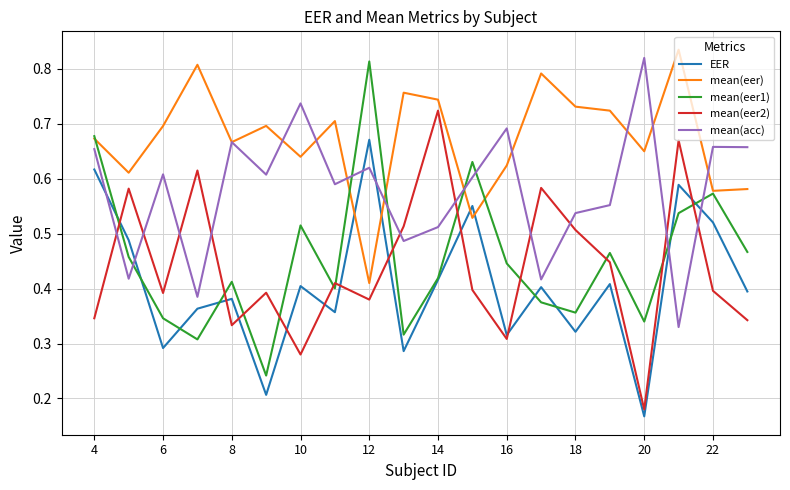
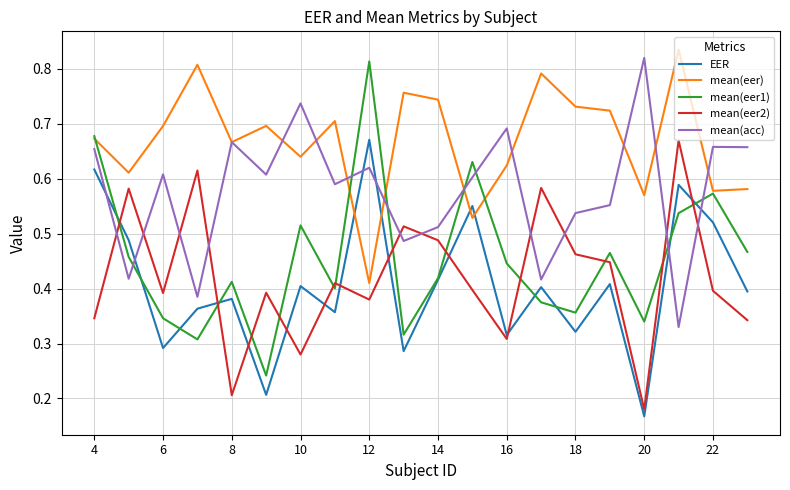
  {
    "EER": {
      "4": 0.62,
      "6": 0.29,
      "8": 0.38,
      "10": 0.40,
      "12": 0.67,
      "16": 0.32,
      "18": 0.32,
      "20": 0.17,
      "22": 0.52
    },
    "mean(eer)": {
      "6": 0.70,
      "10": 0.64,
      "12": 0.41,
      "14": 0.74,
      "16": 0.62,
      "18": 0.73,
-     "20": 0.65,
+     "20": 0.57,
      "22": 0.58
    },
    "mean(eer1)": {
      "6": 0.35,
      "8": 0.41,
      "10": 0.52,
      "12": 0.81,
      "16": 0.45,
      "18": 0.36,
      "20": 0.34,
      "22": 0.57
    },
    "mean(eer2)": {
      "4": 0.35,
      "6": 0.39,
-     "8": 0.33,
+     "8": 0.21,
      "10": 0.28,
      "12": 0.38,
-     "14": 0.72,
+     "14": 0.49,
      "16": 0.31,
-     "18": 0.51,
+     "18": 0.46,
      "20": 0.18,
      "22": 0.40
    },
    "mean(acc)": {
      "4": 0.65,
      "6": 0.61,
      "10": 0.74,
      "12": 0.62,
      "14": 0.51,
      "16": 0.69,
      "18": 0.54,
      "20": 0.82,
      "22": 0.66
    }
  }
